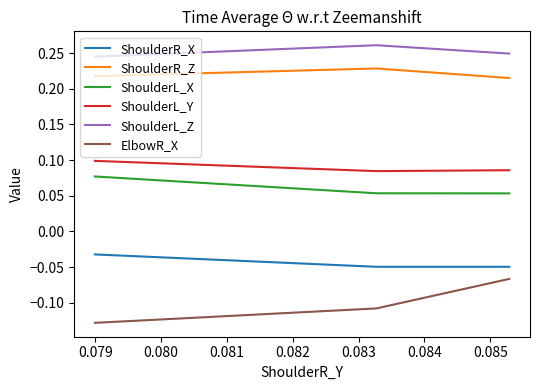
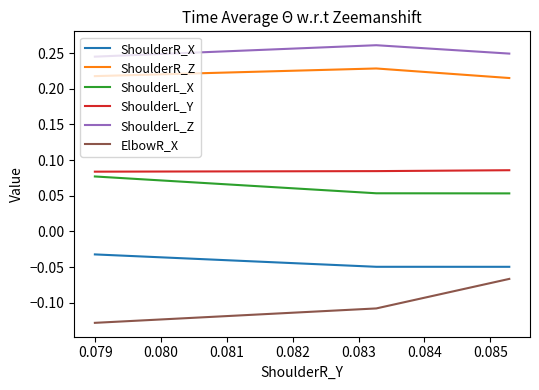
  {
    "ShoulderR_X": {
      "0.079": -0.03
    },
    "ShoulderL_X": {
      "0.079": 0.08
    },
    "ShoulderL_Y": {
-     "0.079": 0.10
+     "0.079": 0.08
    },
    "ElbowR_X": {
      "0.079": -0.13
    }
  }
